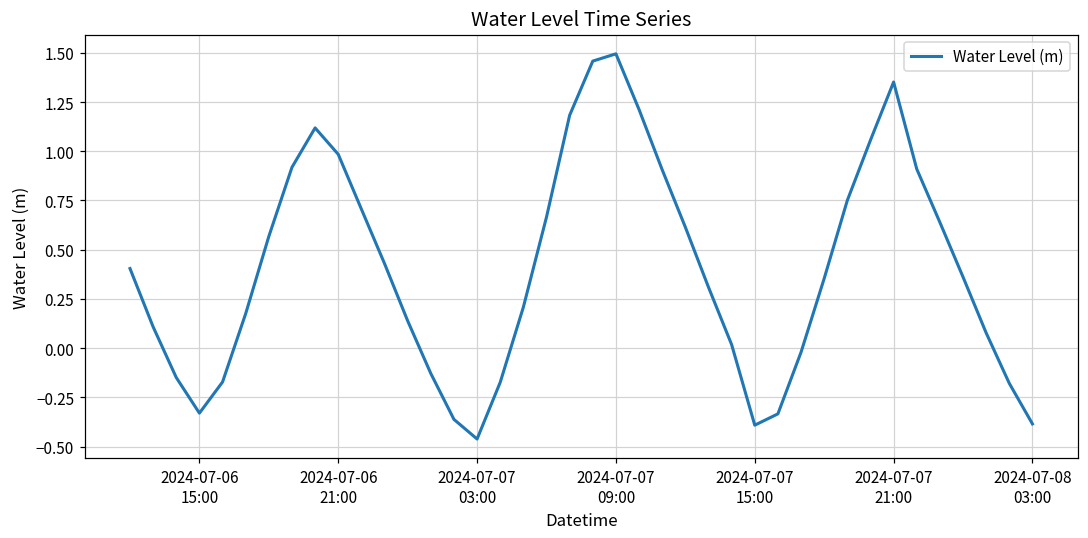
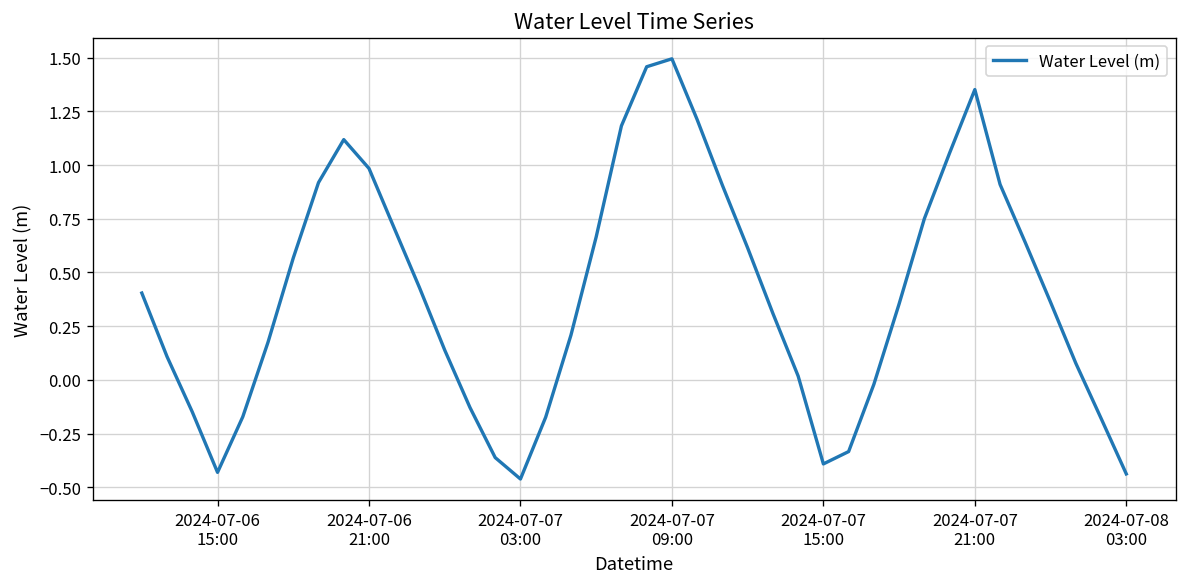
  {
-   "2024-07-06 15:00": -0.33,
+   "2024-07-06 15:00": -0.43,
    "2024-07-06 21:00": 0.98,
    "2024-07-07 03:00": -0.46,
    "2024-07-07 09:00": 1.50,
    "2024-07-07 15:00": -0.39,
    "2024-07-07 21:00": 1.35,
-   "2024-07-08 03:00": -0.38
+   "2024-07-08 03:00": -0.44
  }
